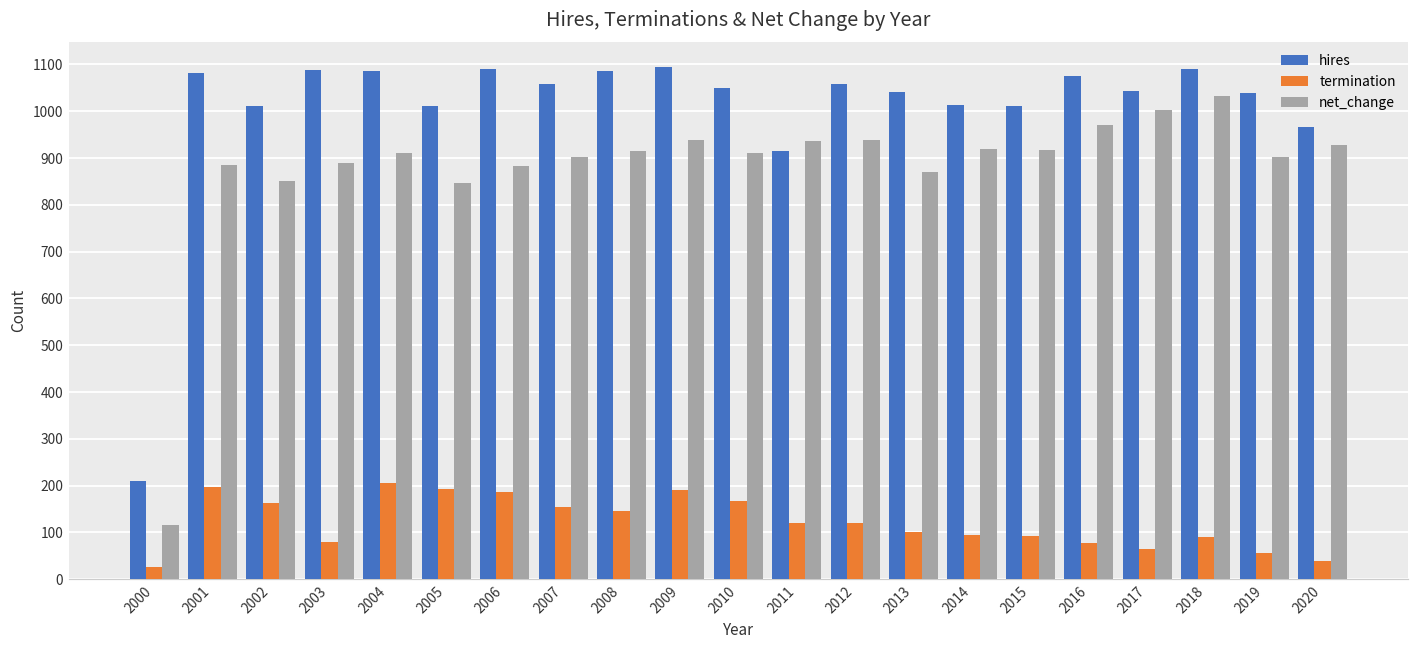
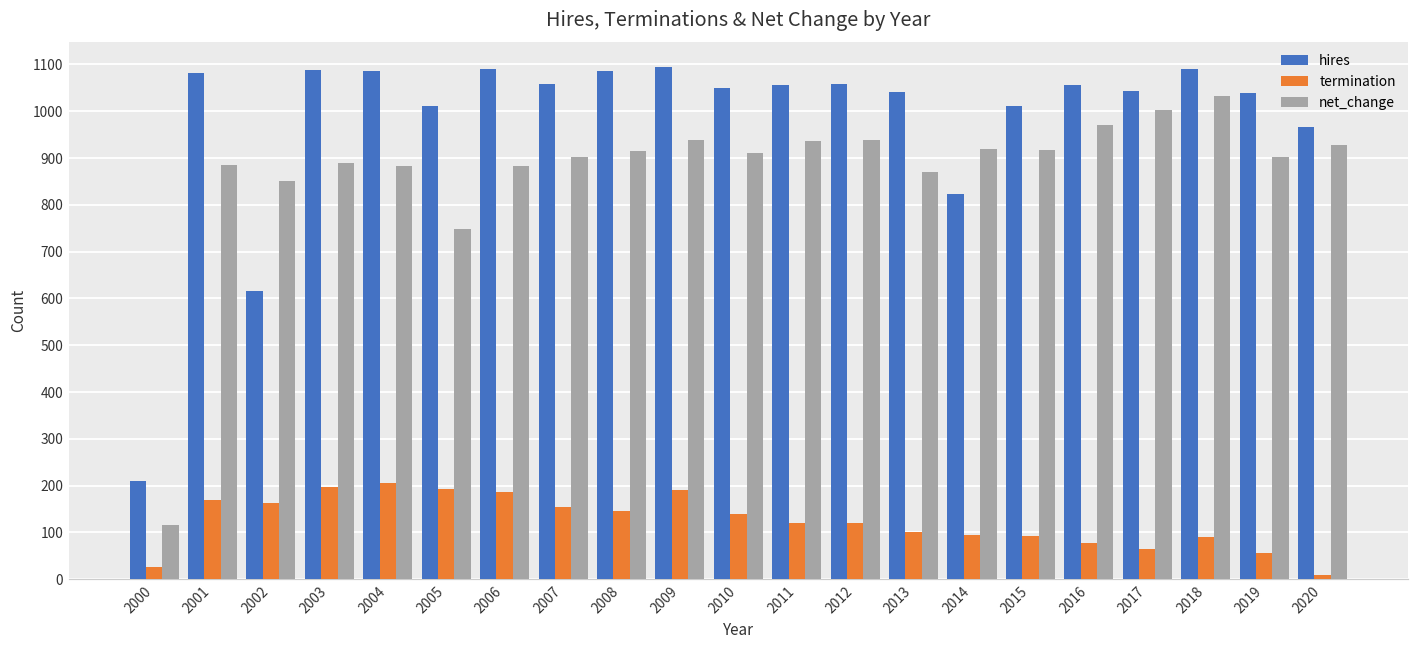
  {
    "hires": {
      "2000": 210,
      "2001": 1080,
-     "2002": 1010,
+     "2002": 620,
      "2003": 1090,
      "2004": 1090,
      "2005": 1010,
      "2006": 1090,
      "2007": 1060,
      "2008": 1090,
      "2009": 1090,
      "2010": 1050,
-     "2011": 920,
+     "2011": 1060,
      "2012": 1060,
      "2013": 1040,
-     "2014": 1010,
+     "2014": 820,
      "2015": 1010,
-     "2016": 1080,
+     "2016": 1060,
      "2017": 1040,
      "2018": 1090,
      "2019": 1040,
      "2020": 970
    },
    "termination": {
      "2000": 30,
-     "2001": 200,
+     "2001": 170,
      "2002": 160,
-     "2003": 80,
+     "2003": 200,
      "2004": 210,
      "2005": 190,
      "2006": 190,
      "2007": 160,
      "2008": 150,
      "2009": 190,
-     "2010": 170,
+     "2010": 140,
      "2011": 120,
      "2012": 120,
      "2013": 100,
      "2014": 90,
      "2015": 90,
      "2016": 80,
      "2017": 70,
      "2018": 90,
      "2019": 60,
-     "2020": 40
+     "2020": 10
    },
    "net_change": {
      "2000": 120,
      "2001": 890,
      "2002": 850,
      "2003": 890,
-     "2004": 910,
-     "2005": 850,
+     "2004": 880,
+     "2005": 750,
      "2006": 880,
      "2007": 900,
      "2008": 920,
      "2009": 940,
      "2010": 910,
      "2011": 940,
      "2012": 940,
      "2013": 870,
      "2014": 920,
      "2015": 920,
      "2016": 970,
      "2017": 1000,
      "2018": 1030,
      "2019": 900,
      "2020": 930
    }
  }
